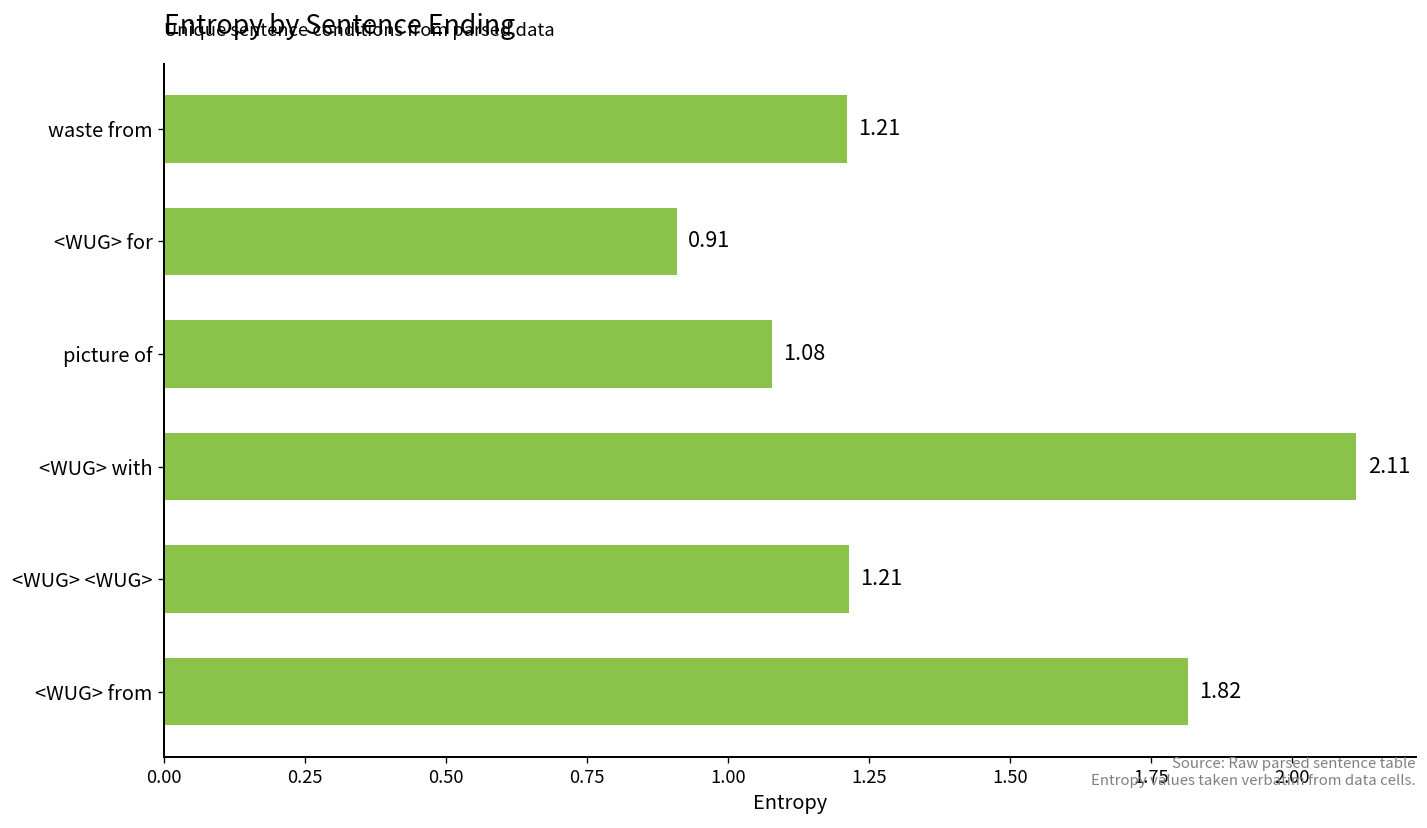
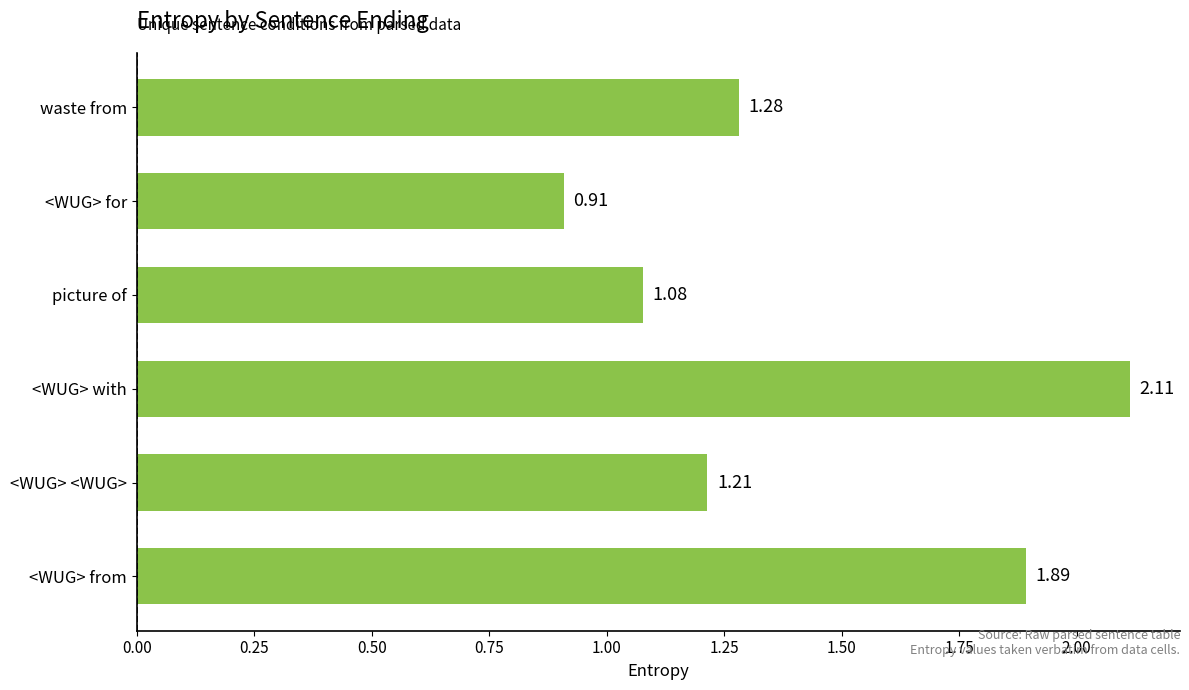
  {
-   "waste from": 1.21,
+   "waste from": 1.28,
    "<WUG> for": 0.91,
    "picture of": 1.08,
    "<WUG> with": 2.11,
    "<WUG> <WUG>": 1.21,
-   "<WUG> from": 1.82
+   "<WUG> from": 1.89
  }
